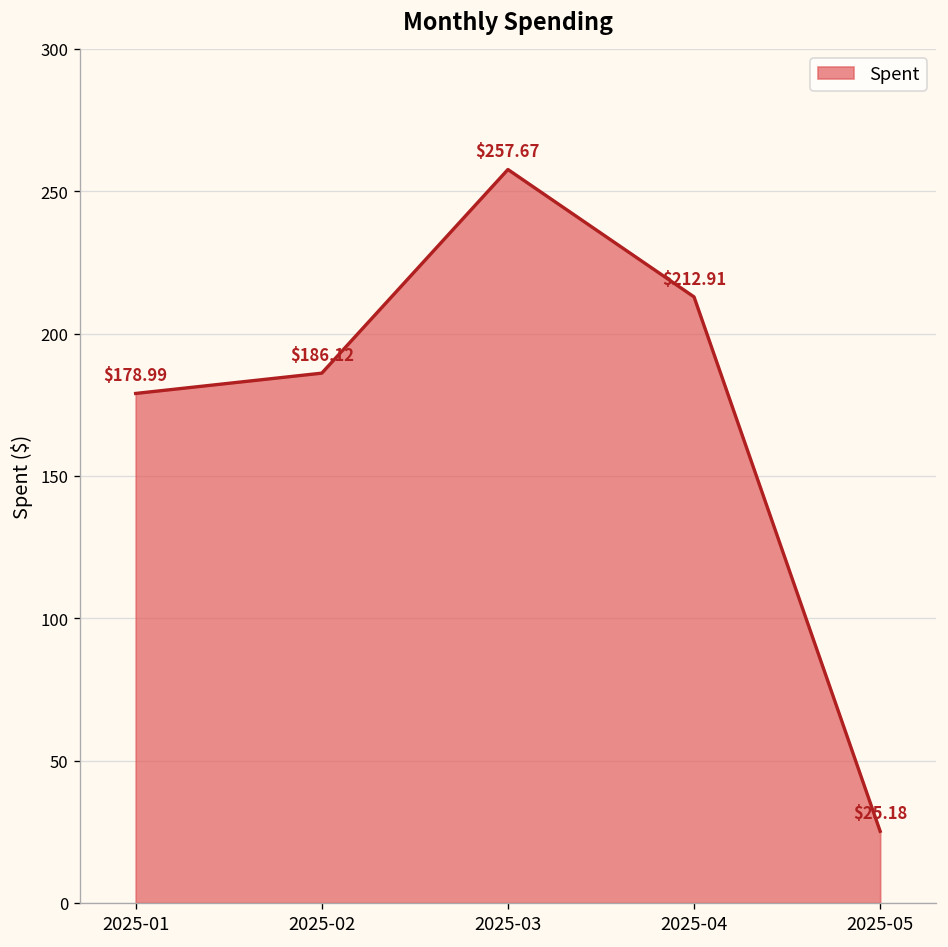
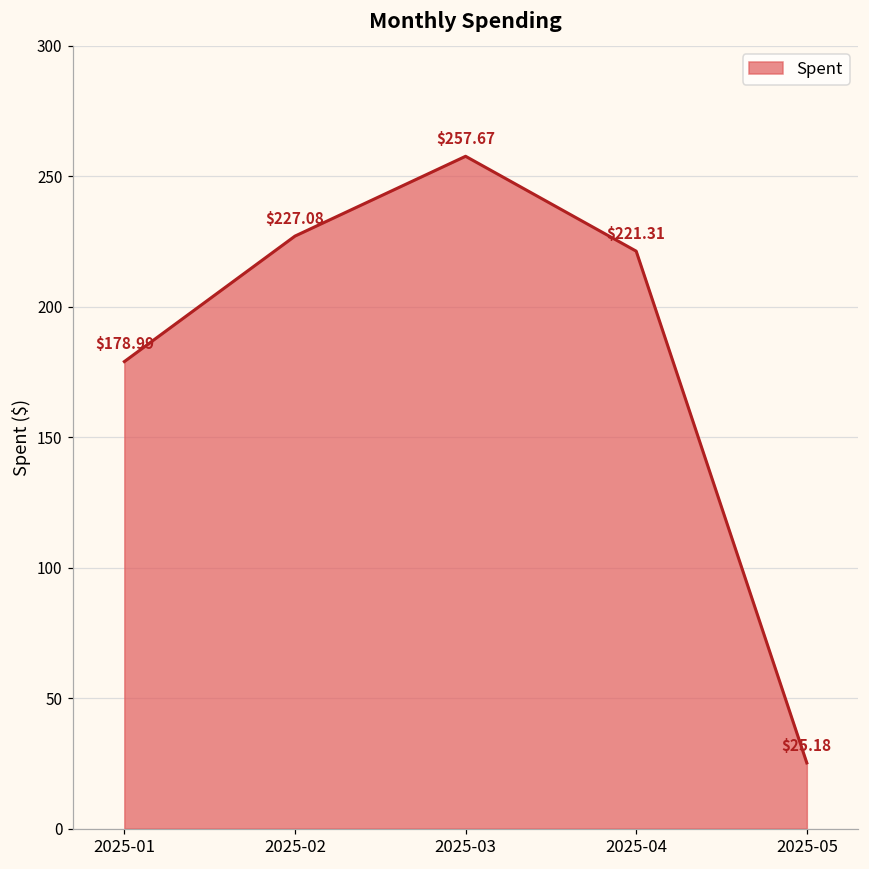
  {
    "2025-01": "$178.99",
-   "2025-02": "$186.12",
+   "2025-02": "$227.08",
    "2025-03": "$257.67",
-   "2025-04": "$212.91",
+   "2025-04": "$221.31",
    "2025-05": "$25.18"
  }
